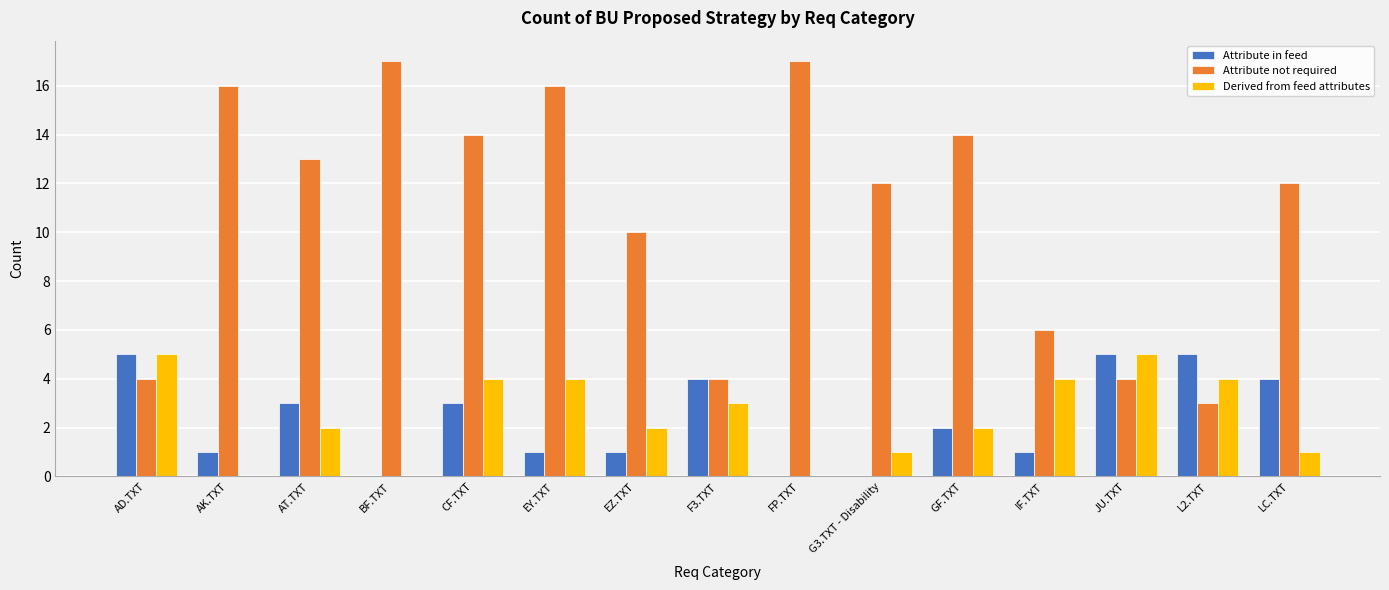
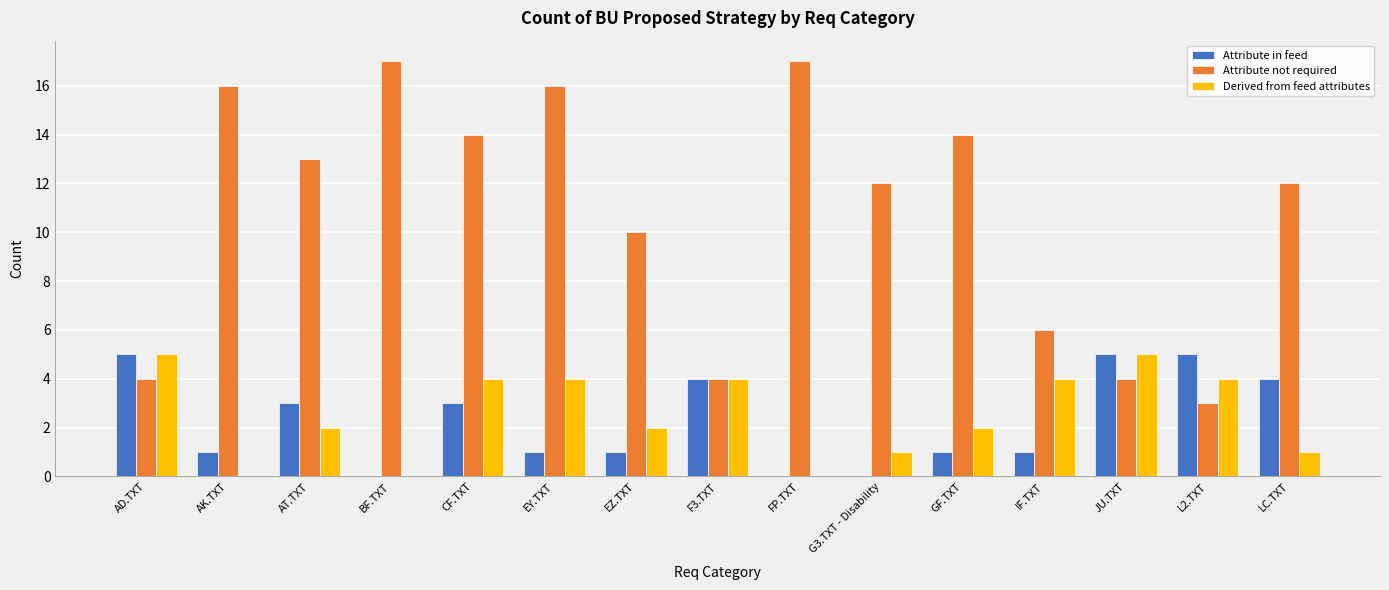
  {
    "Attribute in feed": {
      "AD.TXT": 5,
      "AK.TXT": 1,
      "AT.TXT": 3,
      "BF.TXT": 0,
      "CF.TXT": 3,
      "EY.TXT": 1,
      "EZ.TXT": 1,
      "F3.TXT": 4,
      "FP.TXT": 0,
      "G3.TXT - Disability": 0,
-     "GF.TXT": 2,
+     "GF.TXT": 1,
      "IF.TXT": 1,
      "JU.TXT": 5,
      "L2.TXT": 5,
      "LC.TXT": 4
    },
    "Attribute not required": {
      "AD.TXT": 4,
      "AK.TXT": 16,
      "AT.TXT": 13,
      "BF.TXT": 17,
      "CF.TXT": 14,
      "EY.TXT": 16,
      "EZ.TXT": 10,
      "F3.TXT": 4,
      "FP.TXT": 17,
      "G3.TXT - Disability": 12,
      "GF.TXT": 14,
      "IF.TXT": 6,
      "JU.TXT": 4,
      "L2.TXT": 3,
      "LC.TXT": 12
    },
    "Derived from feed attributes": {
      "AD.TXT": 5,
      "AK.TXT": 0,
      "AT.TXT": 2,
      "BF.TXT": 0,
      "CF.TXT": 4,
      "EY.TXT": 4,
      "EZ.TXT": 2,
-     "F3.TXT": 3,
+     "F3.TXT": 4,
      "FP.TXT": 0,
      "G3.TXT - Disability": 1,
      "GF.TXT": 2,
      "IF.TXT": 4,
      "JU.TXT": 5,
      "L2.TXT": 4,
      "LC.TXT": 1
    }
  }
